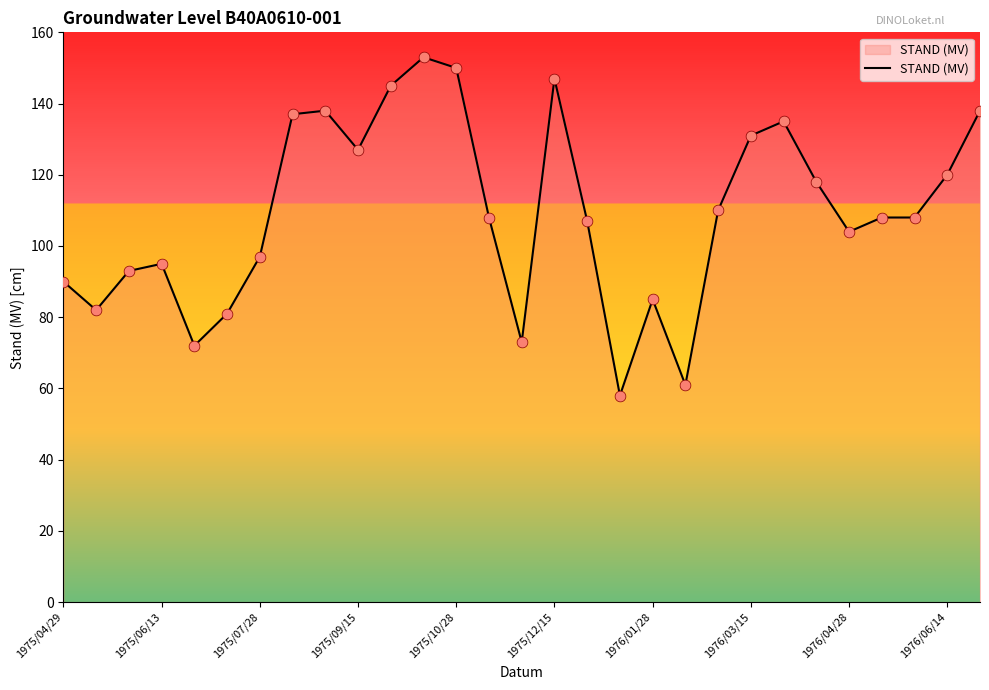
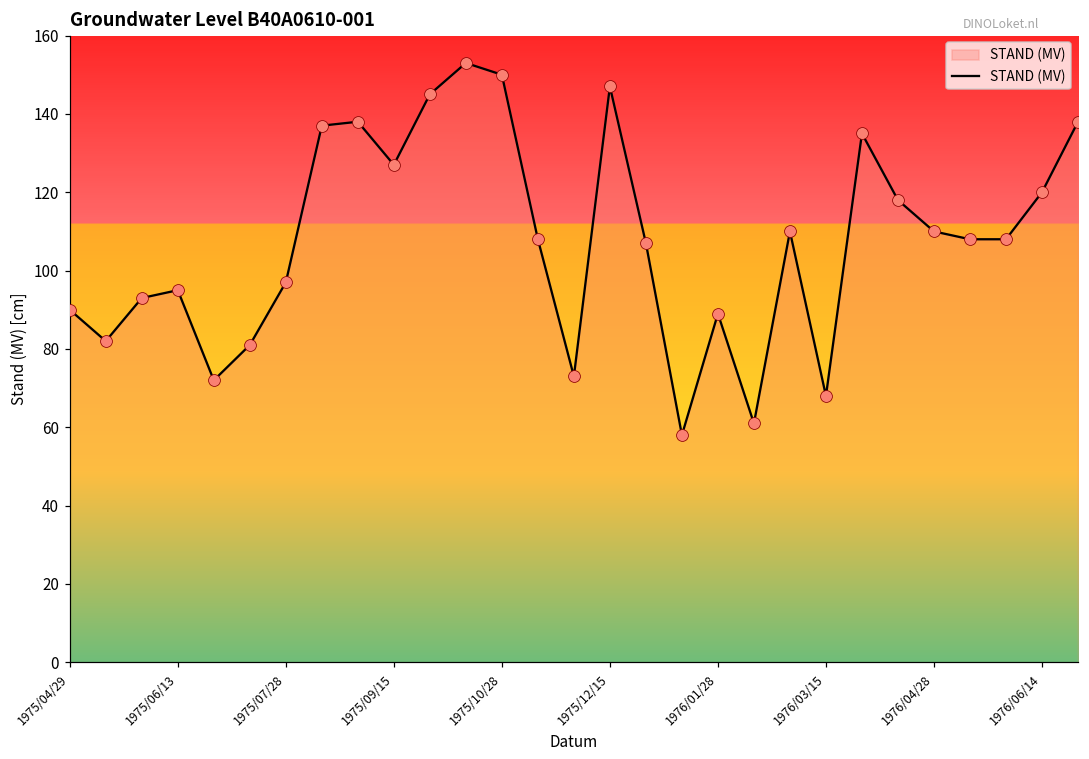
  {
    "1975/04/29": 90,
    "1975/06/13": 95,
    "1975/07/28": 97,
    "1975/09/15": 127,
    "1975/10/28": 150,
    "1975/12/15": 147,
-   "1976/01/28": 85,
-   "1976/03/15": 131,
-   "1976/04/28": 104,
+   "1976/01/28": 89,
+   "1976/03/15": 68,
+   "1976/04/28": 110,
    "1976/06/14": 120
  }
